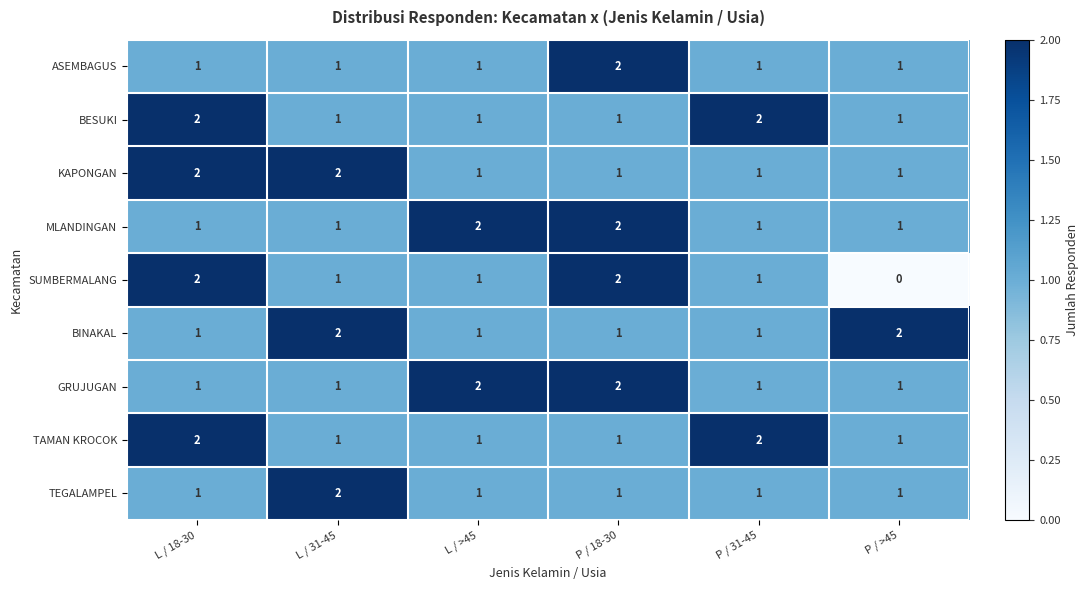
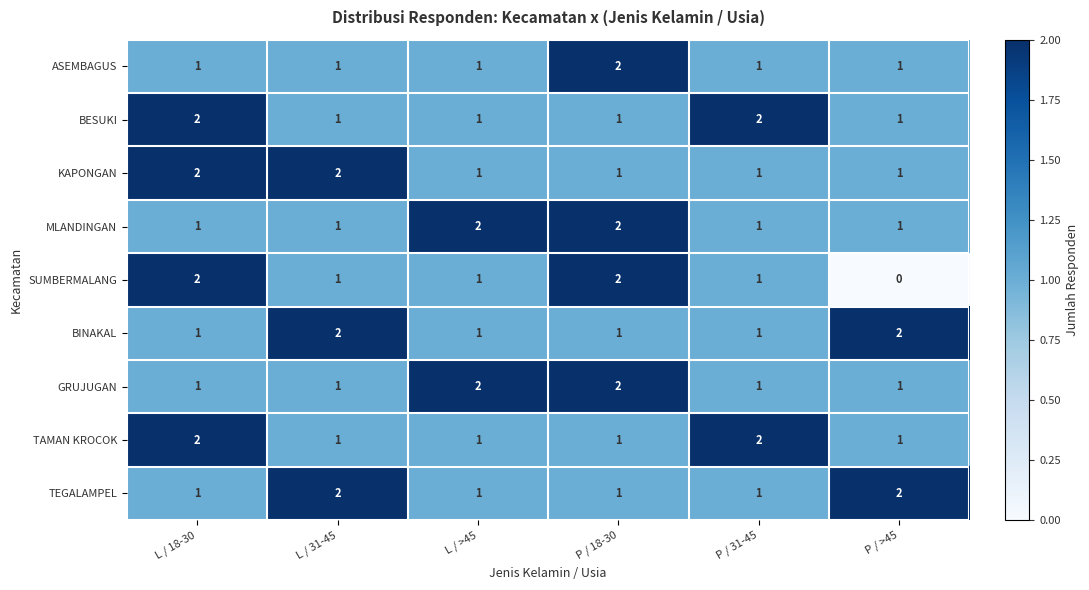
  {
    "ASEMBAGUS": {
      "L / 18-30": 1,
      "L / 31-45": 1,
      "L / >45": 1,
      "P / 18-30": 2,
      "P / 31-45": 1,
      "P / >45": 1
    },
    "BESUKI": {
      "L / 18-30": 2,
      "L / 31-45": 1,
      "L / >45": 1,
      "P / 18-30": 1,
      "P / 31-45": 2,
      "P / >45": 1
    },
    "KAPONGAN": {
      "L / 18-30": 2,
      "L / 31-45": 2,
      "L / >45": 1,
      "P / 18-30": 1,
      "P / 31-45": 1,
      "P / >45": 1
    },
    "MLANDINGAN": {
      "L / 18-30": 1,
      "L / 31-45": 1,
      "L / >45": 2,
      "P / 18-30": 2,
      "P / 31-45": 1,
      "P / >45": 1
    },
    "SUMBERMALANG": {
      "L / 18-30": 2,
      "L / 31-45": 1,
      "L / >45": 1,
      "P / 18-30": 2,
      "P / 31-45": 1,
      "P / >45": 0
    },
    "BINAKAL": {
      "L / 18-30": 1,
      "L / 31-45": 2,
      "L / >45": 1,
      "P / 18-30": 1,
      "P / 31-45": 1,
      "P / >45": 2
    },
    "GRUJUGAN": {
      "L / 18-30": 1,
      "L / 31-45": 1,
      "L / >45": 2,
      "P / 18-30": 2,
      "P / 31-45": 1,
      "P / >45": 1
    },
    "TAMAN KROCOK": {
      "L / 18-30": 2,
      "L / 31-45": 1,
      "L / >45": 1,
      "P / 18-30": 1,
      "P / 31-45": 2,
      "P / >45": 1
    },
    "TEGALAMPEL": {
      "L / 18-30": 1,
      "L / 31-45": 2,
      "L / >45": 1,
      "P / 18-30": 1,
      "P / 31-45": 1,
-     "P / >45": 1
+     "P / >45": 2
    }
  }
